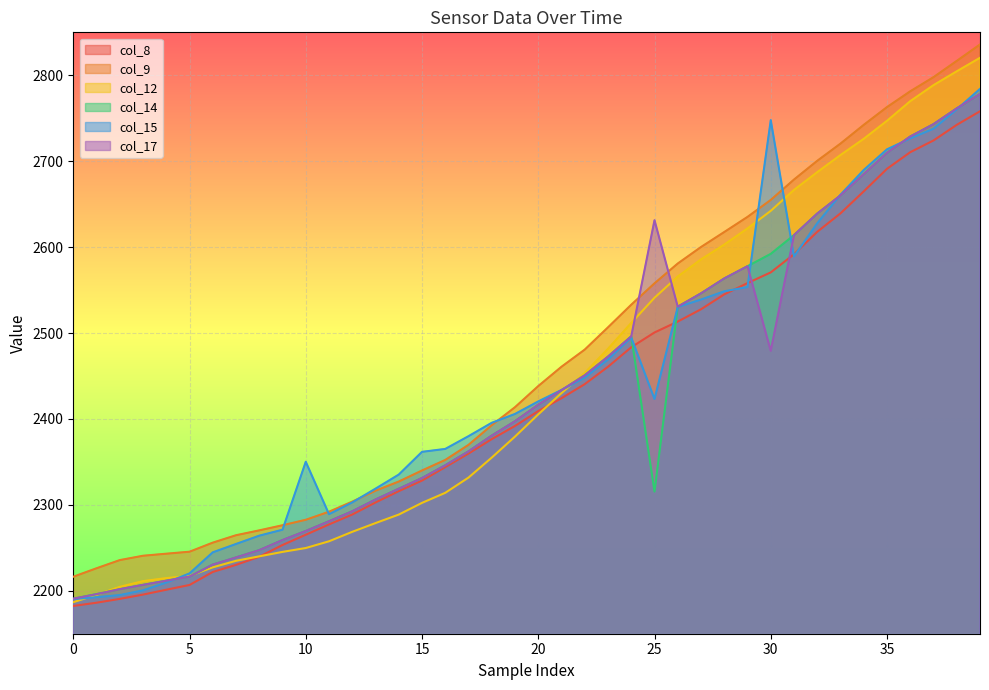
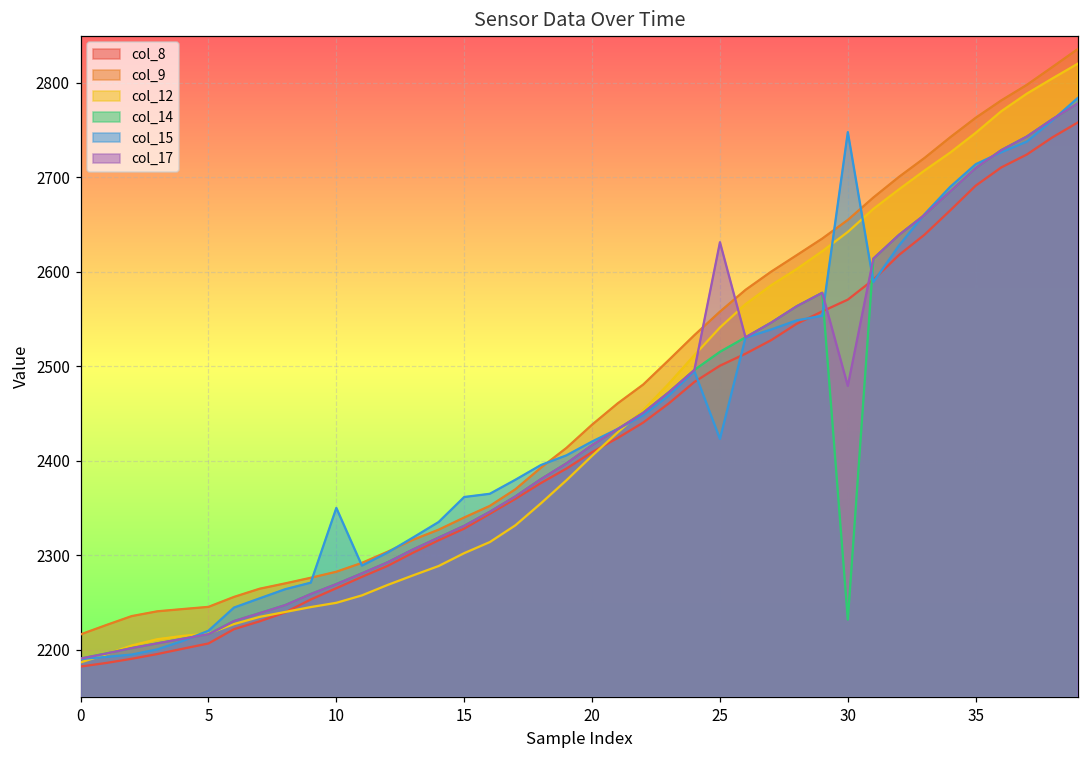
  {
    "col_14": {
-     "25": 2320,
-     "30": 2590
+     "25": 2520,
+     "30": 2230
    },
    "col_15": {
      "10": 2350,
      "15": 2360,
      "20": 2420,
      "25": 2420,
      "30": 2750,
      "35": 2710
    },
    "col_17": {
      "25": 2630,
      "30": 2480
    }
  }
